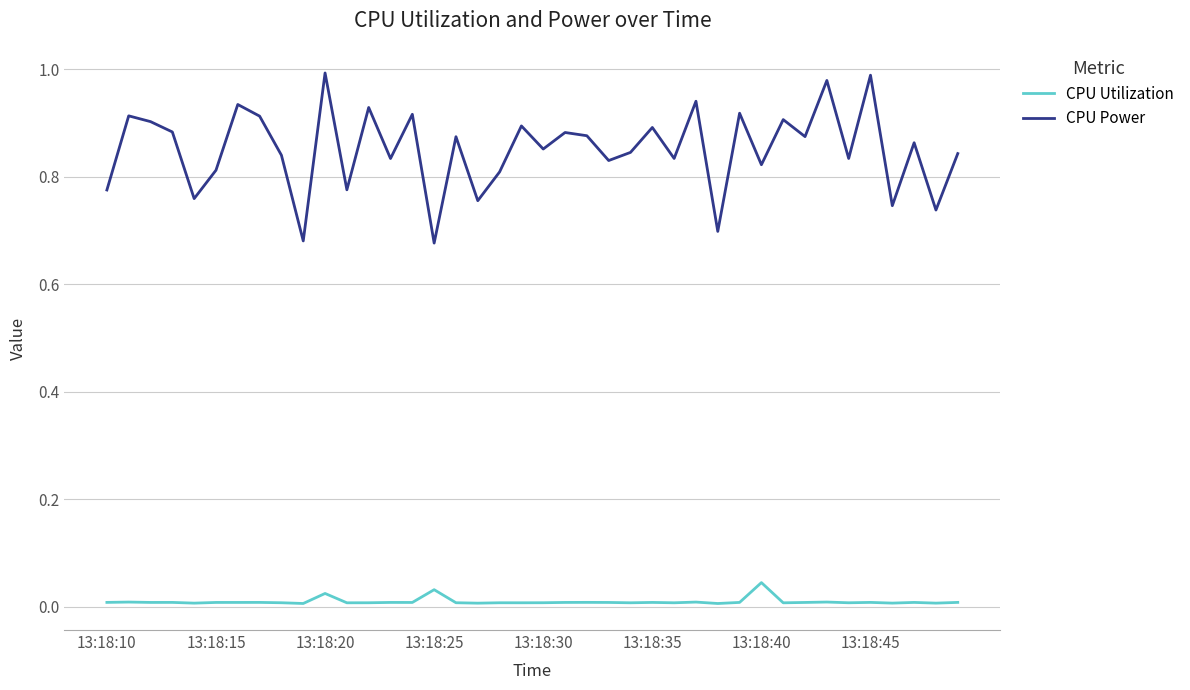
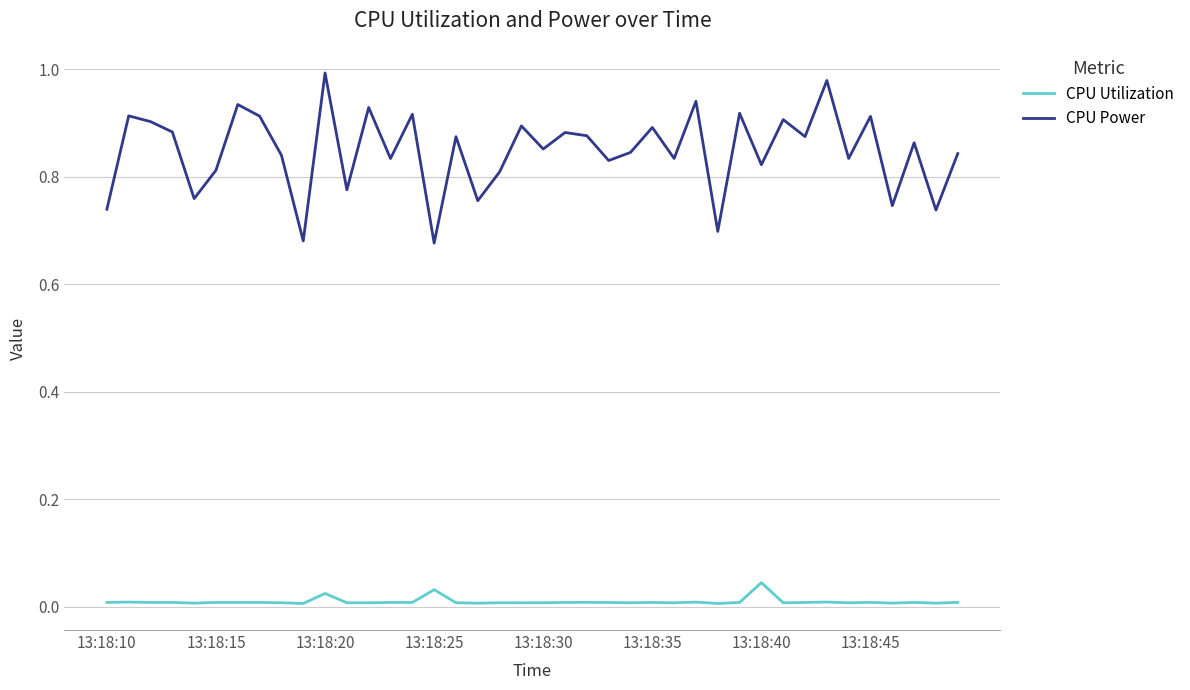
  {
    "CPU Utilization": {
      "13:18:10": 0.01,
      "13:18:15": 0.01,
      "13:18:20": 0.02,
      "13:18:25": 0.03,
      "13:18:30": 0.01,
      "13:18:35": 0.01,
      "13:18:40": 0.04,
      "13:18:45": 0.01
    },
    "CPU Power": {
-     "13:18:10": 0.78,
+     "13:18:10": 0.74,
      "13:18:15": 0.81,
      "13:18:20": 0.99,
      "13:18:25": 0.68,
      "13:18:30": 0.85,
      "13:18:35": 0.89,
      "13:18:40": 0.82,
-     "13:18:45": 0.99
+     "13:18:45": 0.91
    }
  }
